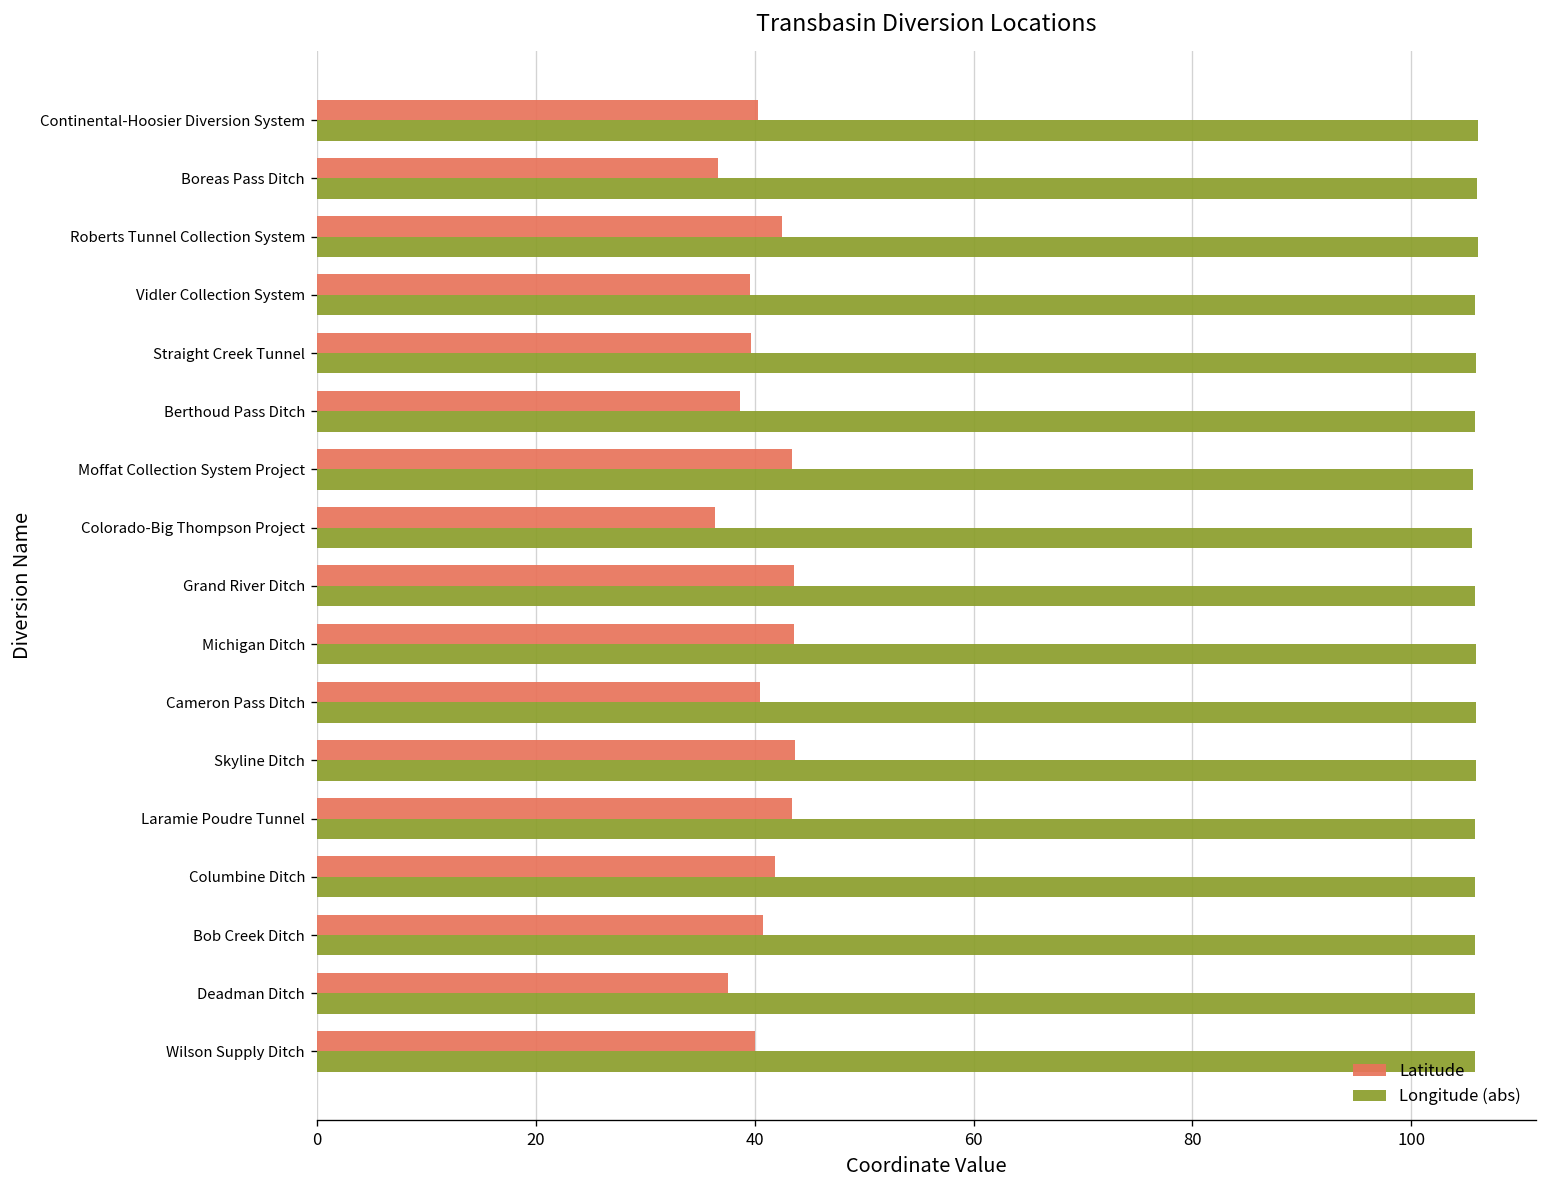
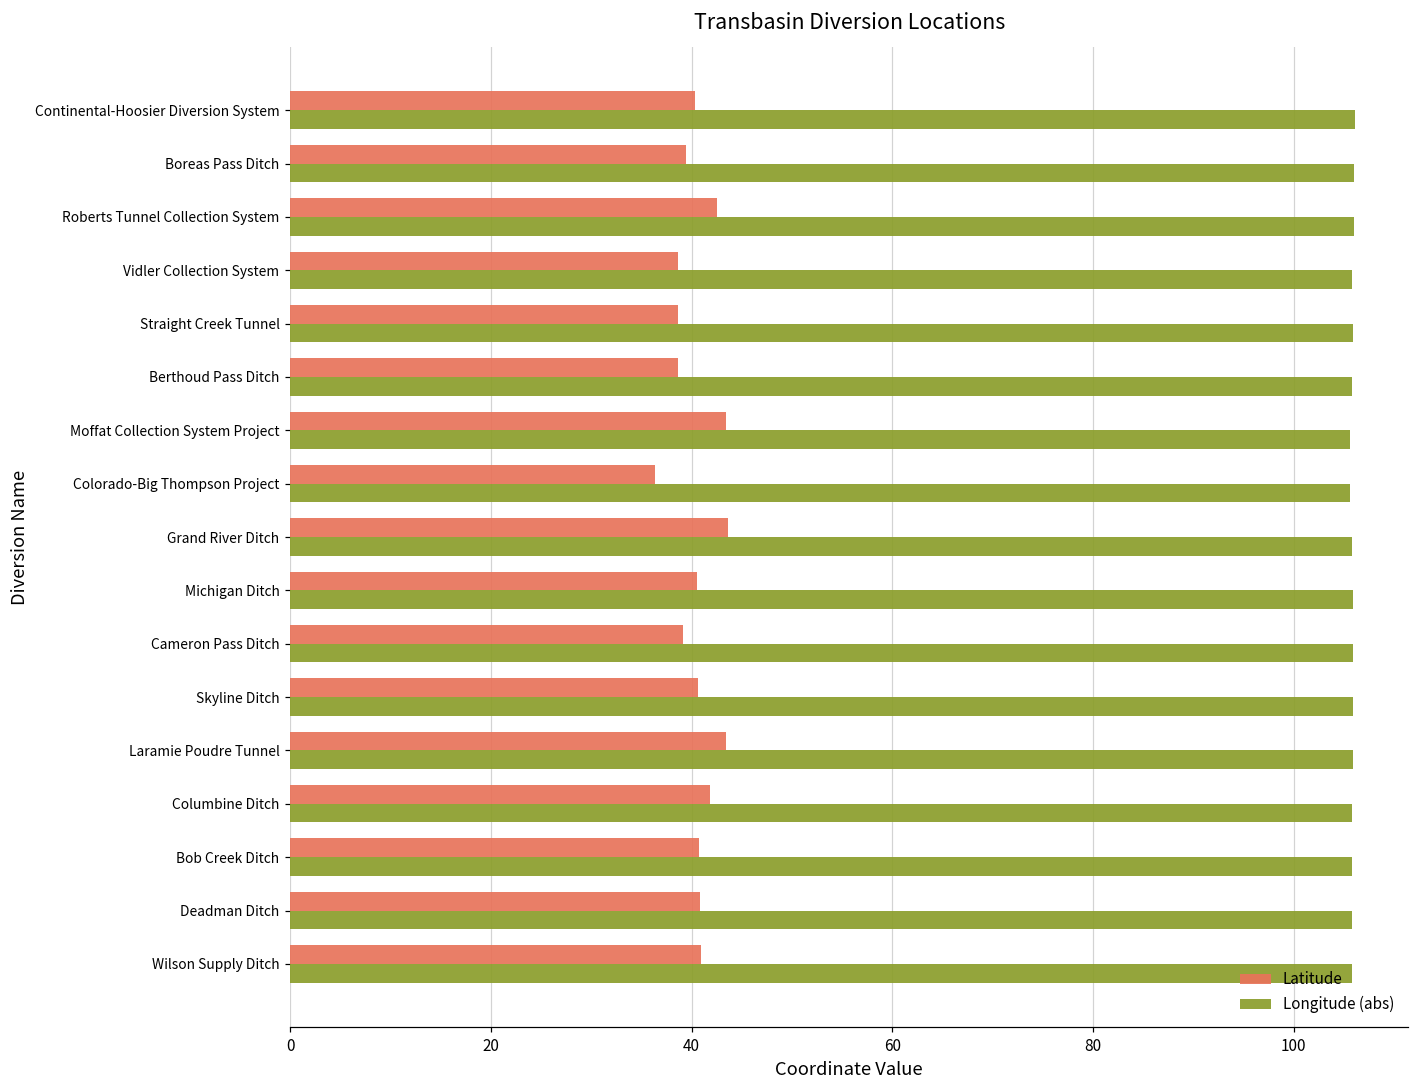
  {
    "Latitude": {
      "Continental-Hoosier Diversion System": 40,
-     "Boreas Pass Ditch": 37,
+     "Boreas Pass Ditch": 39,
      "Roberts Tunnel Collection System": 43,
-     "Vidler Collection System": 40,
-     "Straight Creek Tunnel": 40,
+     "Vidler Collection System": 39,
+     "Straight Creek Tunnel": 39,
      "Berthoud Pass Ditch": 39,
      "Moffat Collection System Project": 43,
      "Colorado-Big Thompson Project": 36,
      "Grand River Ditch": 44,
-     "Michigan Ditch": 44,
-     "Cameron Pass Ditch": 41,
-     "Skyline Ditch": 44,
+     "Michigan Ditch": 41,
+     "Cameron Pass Ditch": 39,
+     "Skyline Ditch": 41,
      "Laramie Poudre Tunnel": 43,
      "Columbine Ditch": 42,
      "Bob Creek Ditch": 41,
-     "Deadman Ditch": 38,
-     "Wilson Supply Ditch": 40
+     "Deadman Ditch": 41,
+     "Wilson Supply Ditch": 41
    },
    "Longitude (abs)": {
      "Continental-Hoosier Diversion System": 106,
      "Boreas Pass Ditch": 106,
      "Roberts Tunnel Collection System": 106,
      "Vidler Collection System": 106,
      "Straight Creek Tunnel": 106,
      "Berthoud Pass Ditch": 106,
      "Moffat Collection System Project": 106,
      "Colorado-Big Thompson Project": 106,
      "Grand River Ditch": 106,
      "Michigan Ditch": 106,
      "Cameron Pass Ditch": 106,
      "Skyline Ditch": 106,
      "Laramie Poudre Tunnel": 106,
      "Columbine Ditch": 106,
      "Bob Creek Ditch": 106,
      "Deadman Ditch": 106,
      "Wilson Supply Ditch": 106
    }
  }
